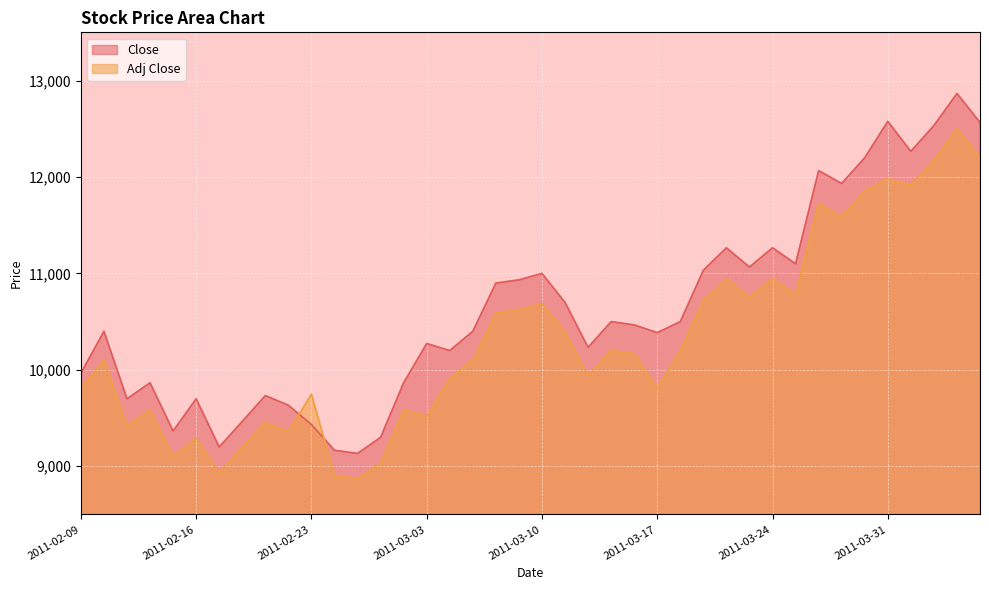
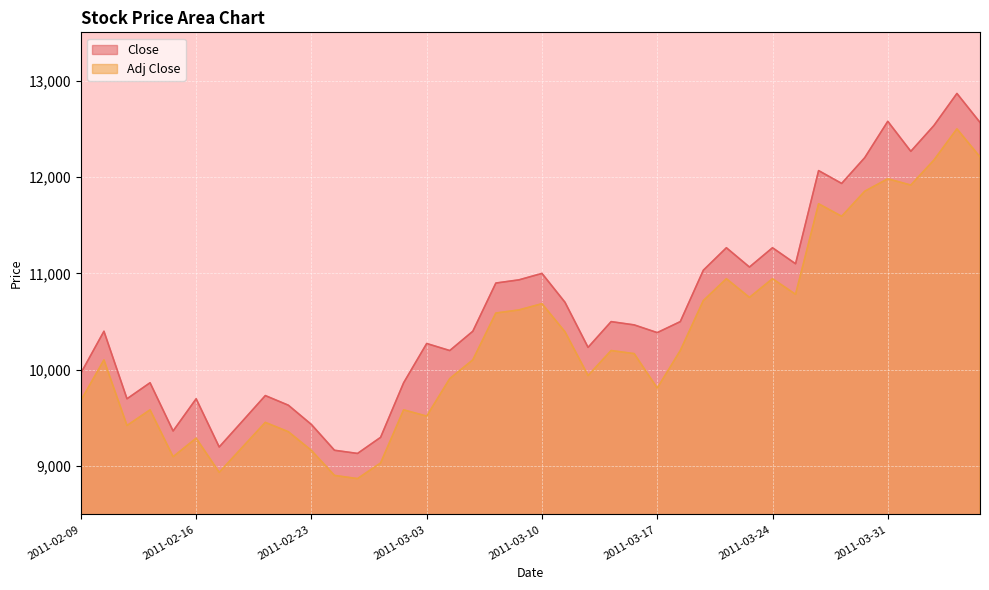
  {
    "Close": {
      "2011-02-09": "10,000",
      "2011-02-16": "9,700",
      "2011-02-23": "9,400",
      "2011-03-03": "10,300",
      "2011-03-10": "11,000",
      "2011-03-17": "10,400",
      "2011-03-24": "11,300",
      "2011-03-31": "12,600"
    },
    "Adj Close": {
-     "2011-02-09": "9,800",
+     "2011-02-09": "9,700",
      "2011-02-16": "9,300",
-     "2011-02-23": "9,700",
+     "2011-02-23": "9,200",
      "2011-03-03": "9,500",
      "2011-03-10": "10,700",
      "2011-03-17": "9,800",
      "2011-03-24": "10,900",
      "2011-03-31": "12,000"
    }
  }
